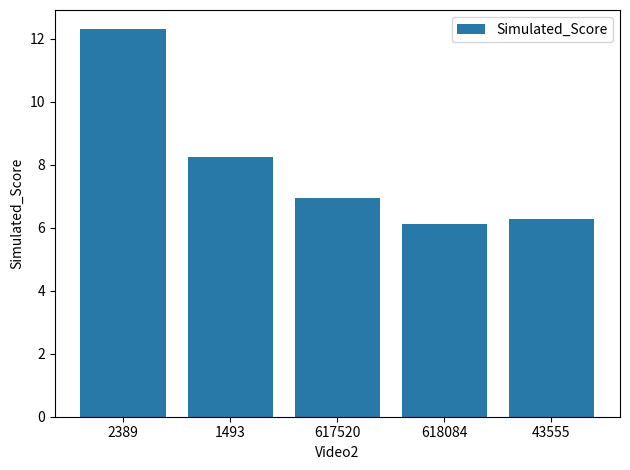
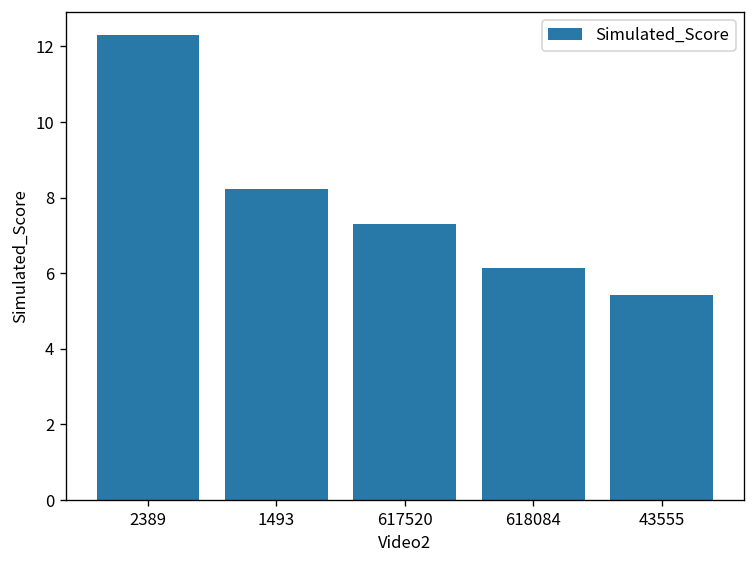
  {
    "2389": 12.3,
    "1493": 8.2,
-   "617520": 6.9,
+   "617520": 7.3,
    "618084": 6.1,
-   "43555": 6.3
+   "43555": 5.4
  }
